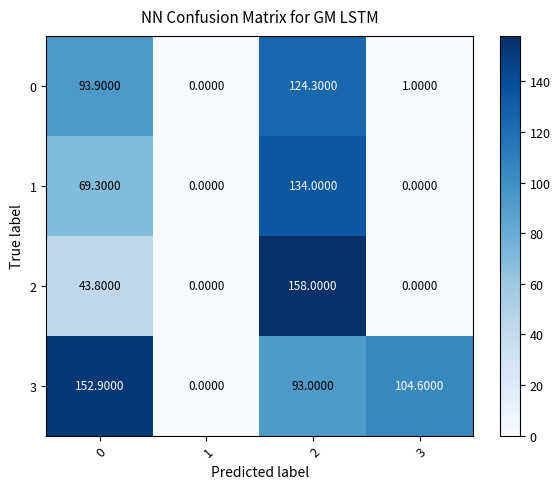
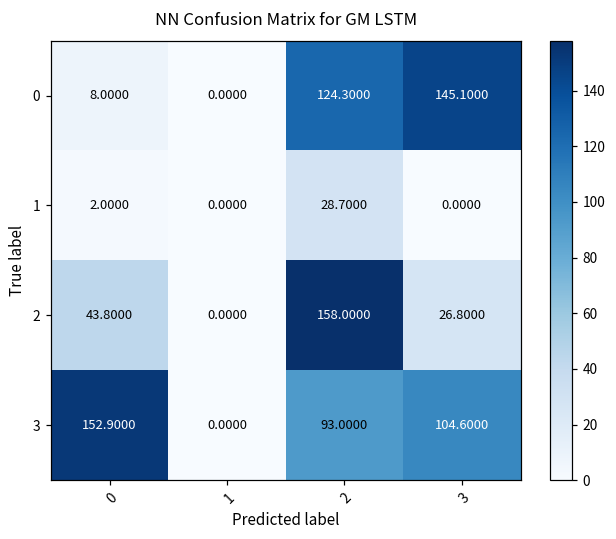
  {
    "0": {
-     "0": 93.9000,
+     "0": 8.0000,
      "1": 0.0000,
      "2": 124.3000,
-     "3": 1.0000
+     "3": 145.1000
    },
    "1": {
-     "0": 69.3000,
+     "0": 2.0000,
      "1": 0.0000,
-     "2": 134.0000,
+     "2": 28.7000,
      "3": 0.0000
    },
    "2": {
      "0": 43.8000,
      "1": 0.0000,
      "2": 158.0000,
-     "3": 0.0000
+     "3": 26.8000
    },
    "3": {
      "0": 152.9000,
      "1": 0.0000,
      "2": 93.0000,
      "3": 104.6000
    }
  }
